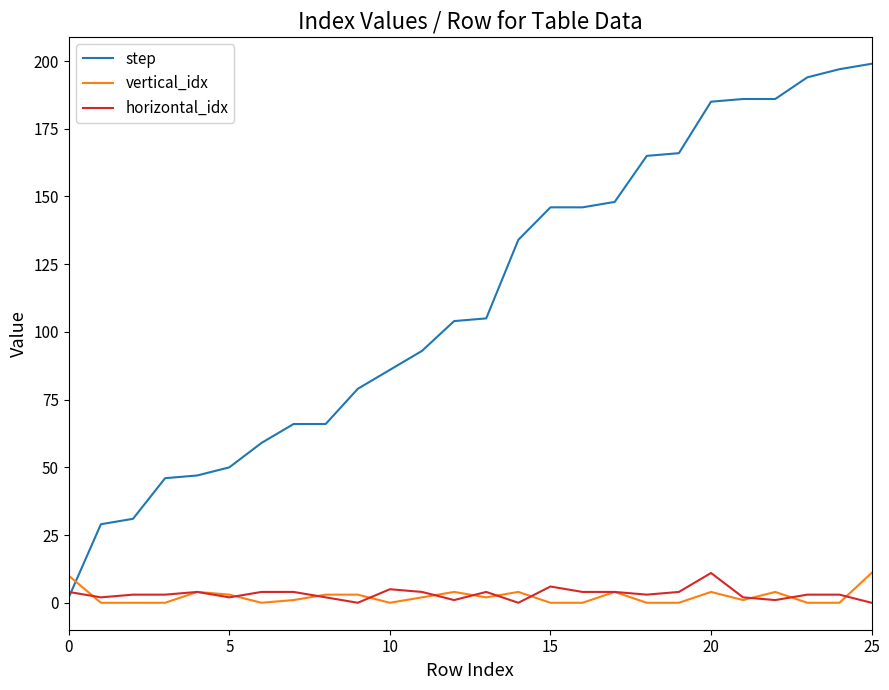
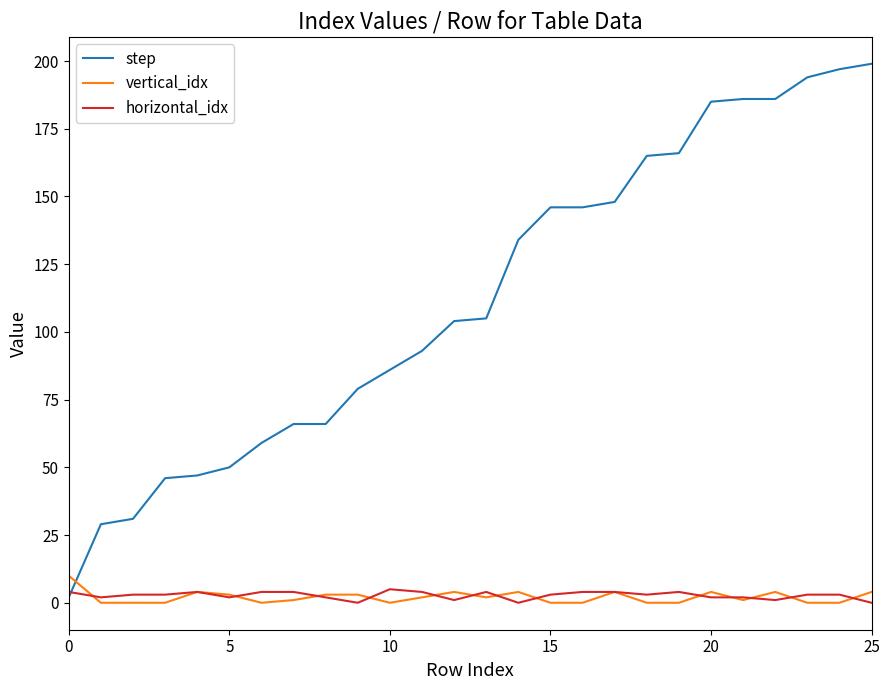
  {
    "step": {
      "0": 2,
      "5": 50,
      "10": 86,
      "15": 146,
      "20": 185,
      "25": 199
    },
    "vertical_idx": {
      "0": 10,
      "5": 3,
      "10": 0,
      "15": 0,
      "20": 4,
-     "25": 11
+     "25": 4
    },
    "horizontal_idx": {
      "0": 4,
      "5": 2,
      "10": 5,
-     "15": 6,
-     "20": 11,
+     "15": 3,
+     "20": 2,
      "25": 0
    }
  }
